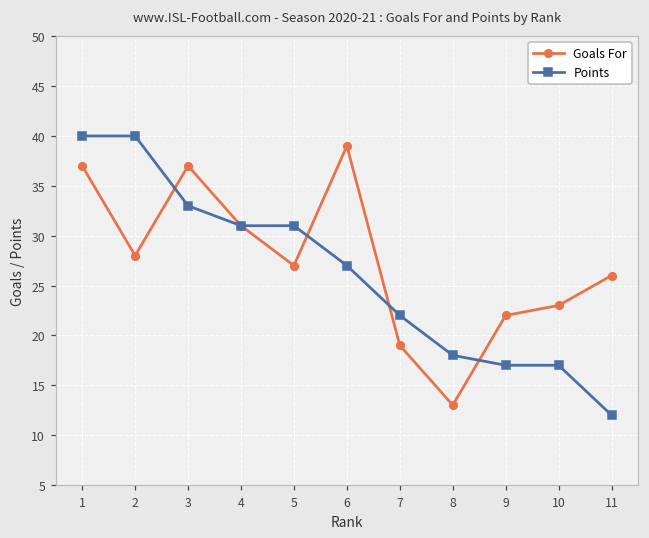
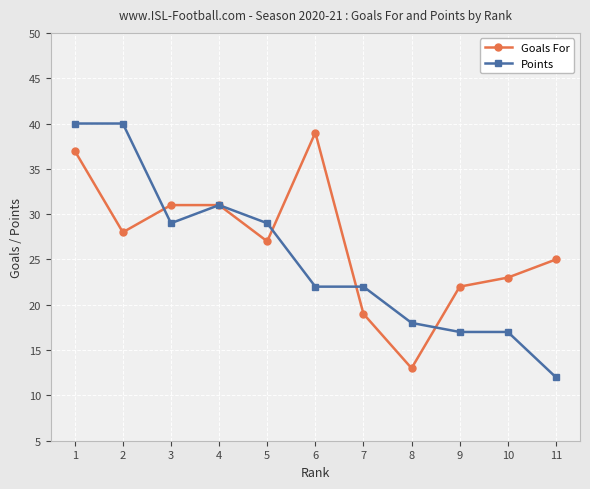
  {
    "Goals For": {
      "1": 37,
      "2": 28,
-     "3": 37,
+     "3": 31,
      "5": 27,
      "6": 39,
      "7": 19,
      "8": 13,
      "9": 22,
      "10": 23,
-     "11": 26
+     "11": 25
    },
    "Points": {
      "1": 40,
      "2": 40,
-     "3": 33,
-     "5": 31,
-     "6": 27,
+     "3": 29,
+     "5": 29,
+     "6": 22,
      "7": 22,
      "8": 18,
      "9": 17,
      "10": 17,
      "11": 12
    }
  }
